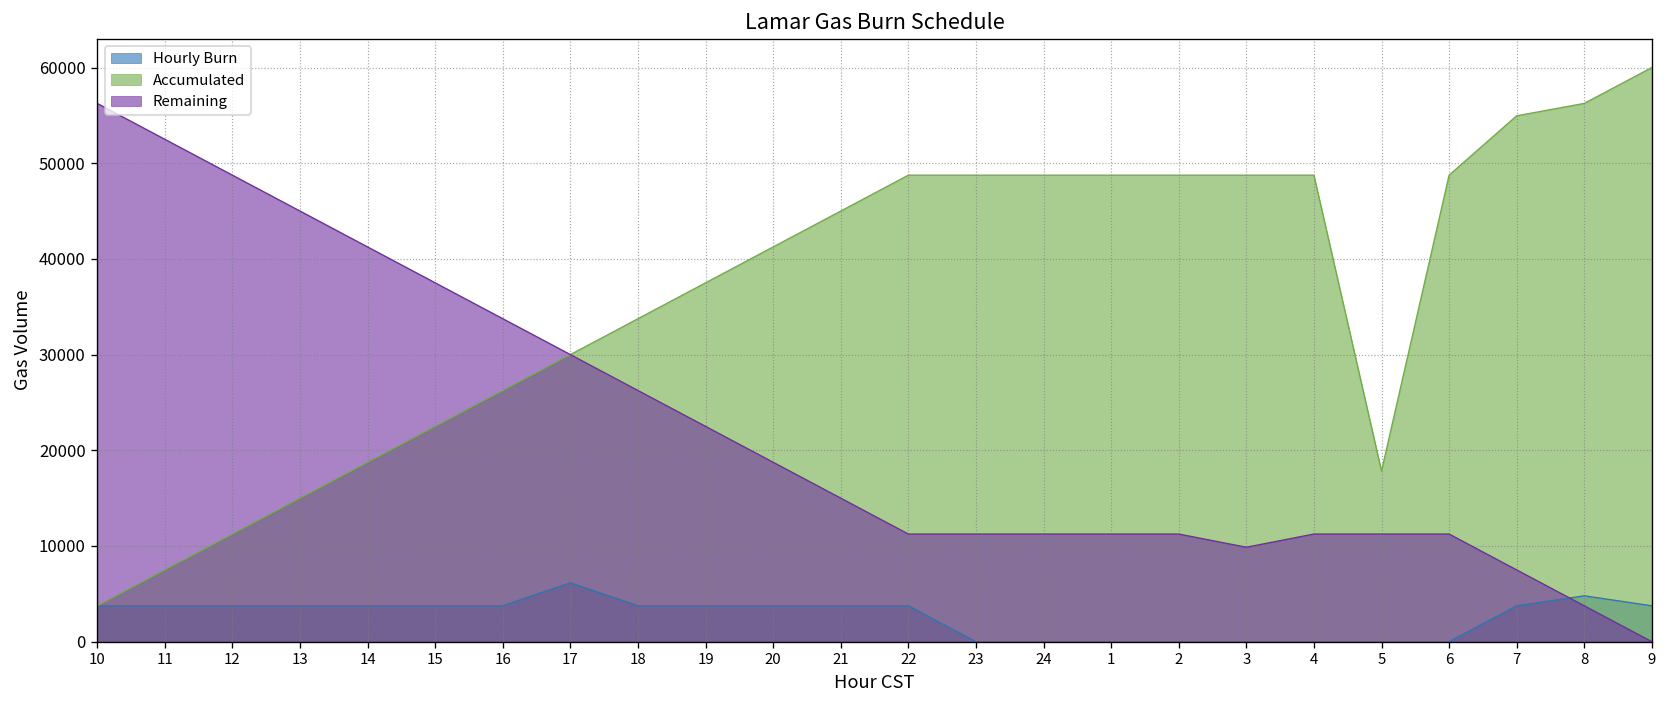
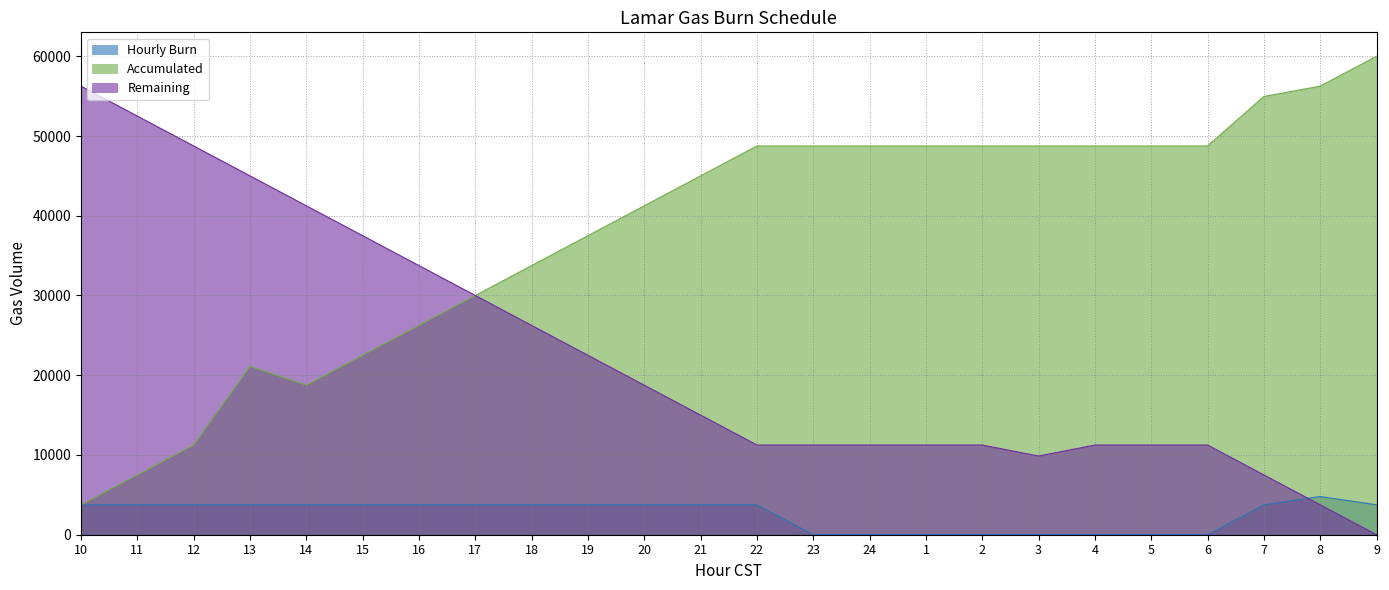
  {
    "Hourly Burn": {
      "11": 4000,
      "12": 4000,
      "13": 4000,
      "14": 4000,
      "15": 4000,
      "16": 4000,
-     "17": 6000,
+     "17": 4000,
      "18": 4000,
      "19": 4000,
      "20": 4000,
      "21": 4000,
      "22": 4000,
      "23": 0,
      "24": 0,
      "1": 0,
      "2": 0,
      "3": 0,
      "4": 0,
      "5": 0,
      "6": 0,
      "7": 4000,
      "8": 5000,
      "9": 4000
    },
    "Accumulated": {
      "11": 8000,
      "12": 11000,
-     "13": 15000,
+     "13": 21000,
      "14": 19000,
      "15": 23000,
      "16": 26000,
      "18": 34000,
      "19": 38000,
      "20": 41000,
      "21": 45000,
      "22": 49000,
      "23": 49000,
      "24": 49000,
      "1": 49000,
      "2": 49000,
      "3": 49000,
      "4": 49000,
-     "5": 18000,
+     "5": 49000,
      "6": 49000,
      "7": 55000,
      "8": 56000,
      "9": 60000
    },
    "Remaining": {
      "10": 56000,
      "11": 53000,
      "12": 49000,
      "13": 45000,
      "14": 41000,
      "15": 38000,
      "16": 34000,
      "18": 26000,
      "19": 23000,
      "20": 19000,
      "21": 15000,
      "22": 11000,
      "23": 11000,
      "24": 11000,
      "1": 11000,
      "2": 11000,
      "3": 10000,
      "4": 11000,
      "5": 11000,
      "6": 11000,
      "7": 8000,
      "8": 4000,
      "9": 0
    }
  }
